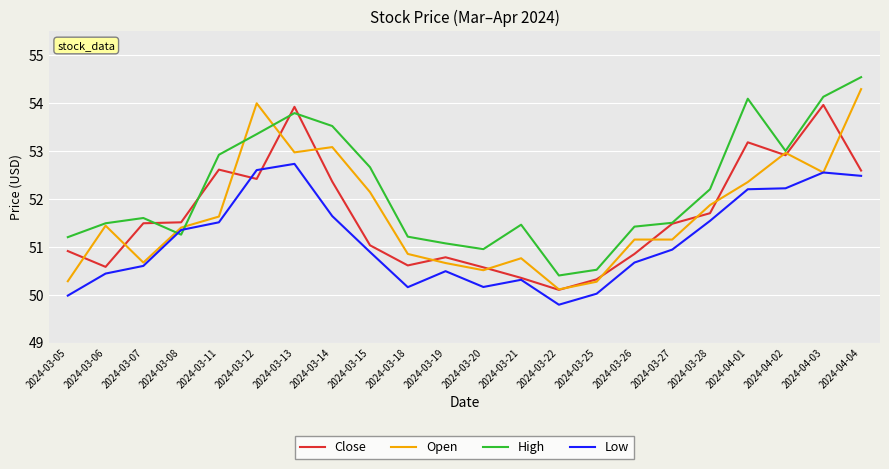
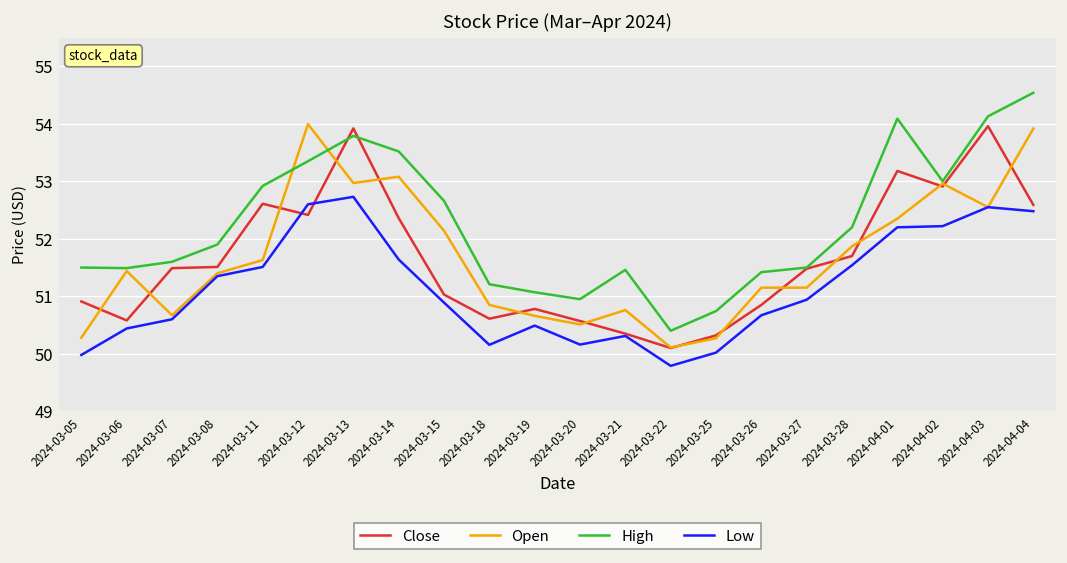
  {
    "Close": {
      "2024-03-05": 50.9,
      "2024-03-06": 50.6,
      "2024-03-07": 51.5,
      "2024-03-08": 51.5,
      "2024-03-11": 52.6,
      "2024-03-12": 52.4,
      "2024-03-13": 53.9,
      "2024-03-14": 52.4,
      "2024-03-15": 51.0,
      "2024-03-18": 50.6,
      "2024-03-19": 50.8,
      "2024-03-20": 50.6,
      "2024-03-26": 50.8,
      "2024-03-28": 51.7,
      "2024-04-01": 53.2,
      "2024-04-03": 54.0,
      "2024-04-04": 52.6
    },
    "Open": {
      "2024-03-05": 50.3,
      "2024-03-07": 50.7,
      "2024-03-11": 51.6,
      "2024-03-12": 54.0,
      "2024-03-13": 53.0,
      "2024-03-14": 53.1,
      "2024-03-15": 52.1,
      "2024-03-18": 50.8,
      "2024-03-19": 50.7,
      "2024-03-20": 50.5,
      "2024-03-21": 50.8,
      "2024-03-26": 51.2,
      "2024-03-27": 51.2,
      "2024-03-28": 51.9,
      "2024-04-01": 52.3,
-     "2024-04-04": 54.3
+     "2024-04-04": 53.9
    },
    "High": {
-     "2024-03-05": 51.2,
+     "2024-03-05": 51.5,
      "2024-03-07": 51.6,
-     "2024-03-08": 51.3,
+     "2024-03-08": 51.9,
      "2024-03-11": 52.9,
      "2024-03-12": 53.3,
      "2024-03-13": 53.8,
      "2024-03-14": 53.5,
      "2024-03-15": 52.7,
      "2024-03-18": 51.2,
      "2024-03-19": 51.1,
      "2024-03-20": 51.0,
      "2024-03-21": 51.5,
      "2024-03-22": 50.4,
-     "2024-03-25": 50.5,
+     "2024-03-25": 50.7,
      "2024-03-26": 51.4,
      "2024-03-28": 52.2,
      "2024-04-01": 54.1,
      "2024-04-03": 54.1,
      "2024-04-04": 54.5
    },
    "Low": {
      "2024-03-05": 50.0,
      "2024-03-06": 50.4,
      "2024-03-07": 50.6,
      "2024-03-11": 51.5,
      "2024-03-12": 52.6,
      "2024-03-13": 52.7,
      "2024-03-14": 51.6,
      "2024-03-15": 50.9,
      "2024-03-18": 50.2,
      "2024-03-19": 50.5,
      "2024-03-20": 50.2,
      "2024-03-22": 49.8,
      "2024-03-25": 50.0,
      "2024-03-26": 50.7,
      "2024-03-27": 50.9,
      "2024-03-28": 51.5,
      "2024-04-01": 52.2,
      "2024-04-02": 52.2,
      "2024-04-04": 52.5
    }
  }
